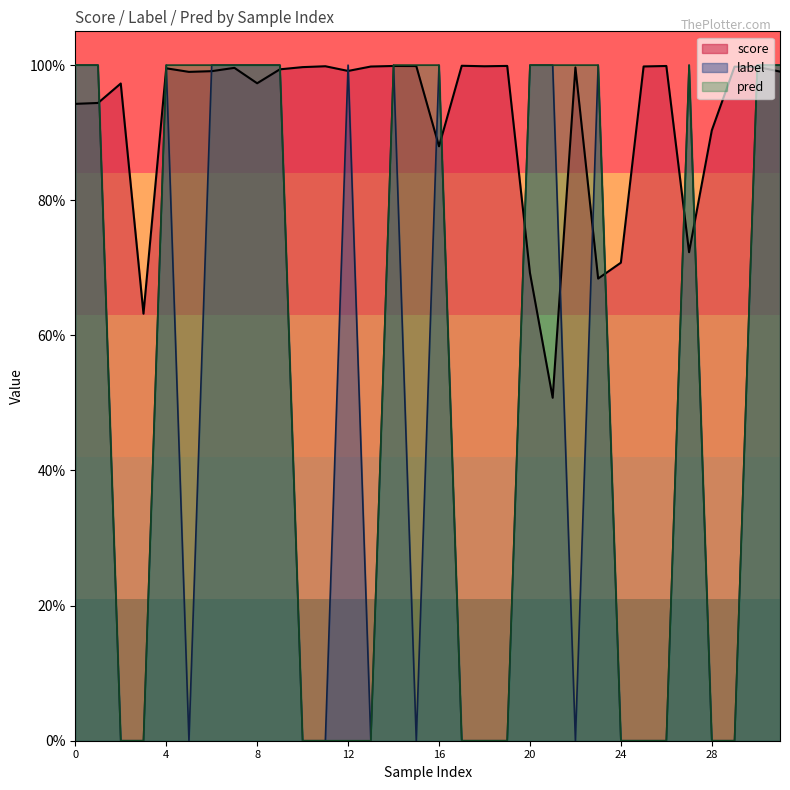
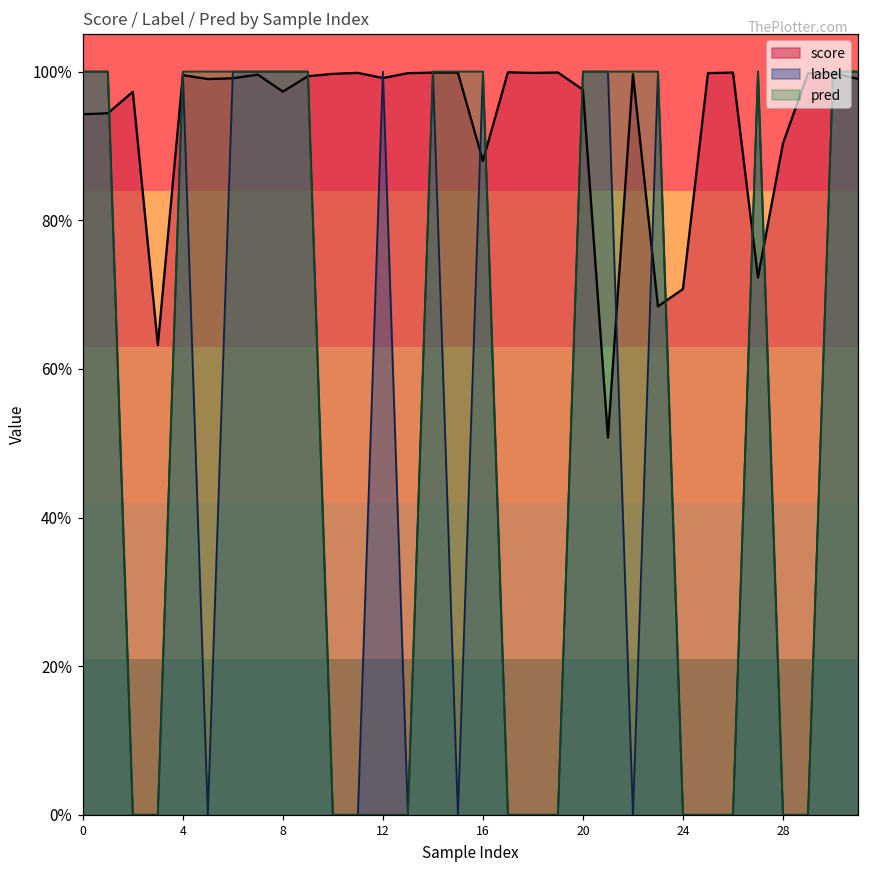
  {
    "score": {
      "0": "94%",
      "4": "100%",
      "8": "97%",
      "12": "99%",
      "16": "88%",
-     "20": "69%",
+     "20": "98%",
      "24": "71%",
      "28": "90%"
    },
    "label": {
      "12": "100%"
    },
    "pred": {
      "12": "0%"
    }
  }
